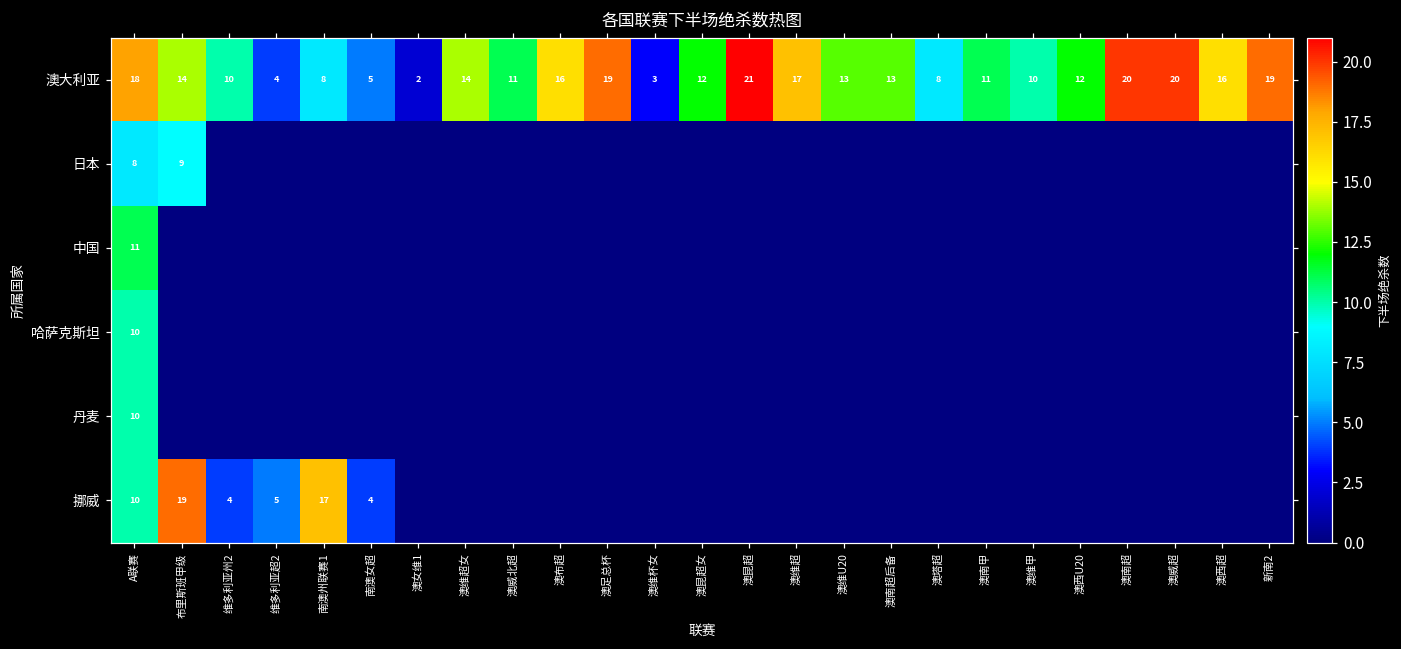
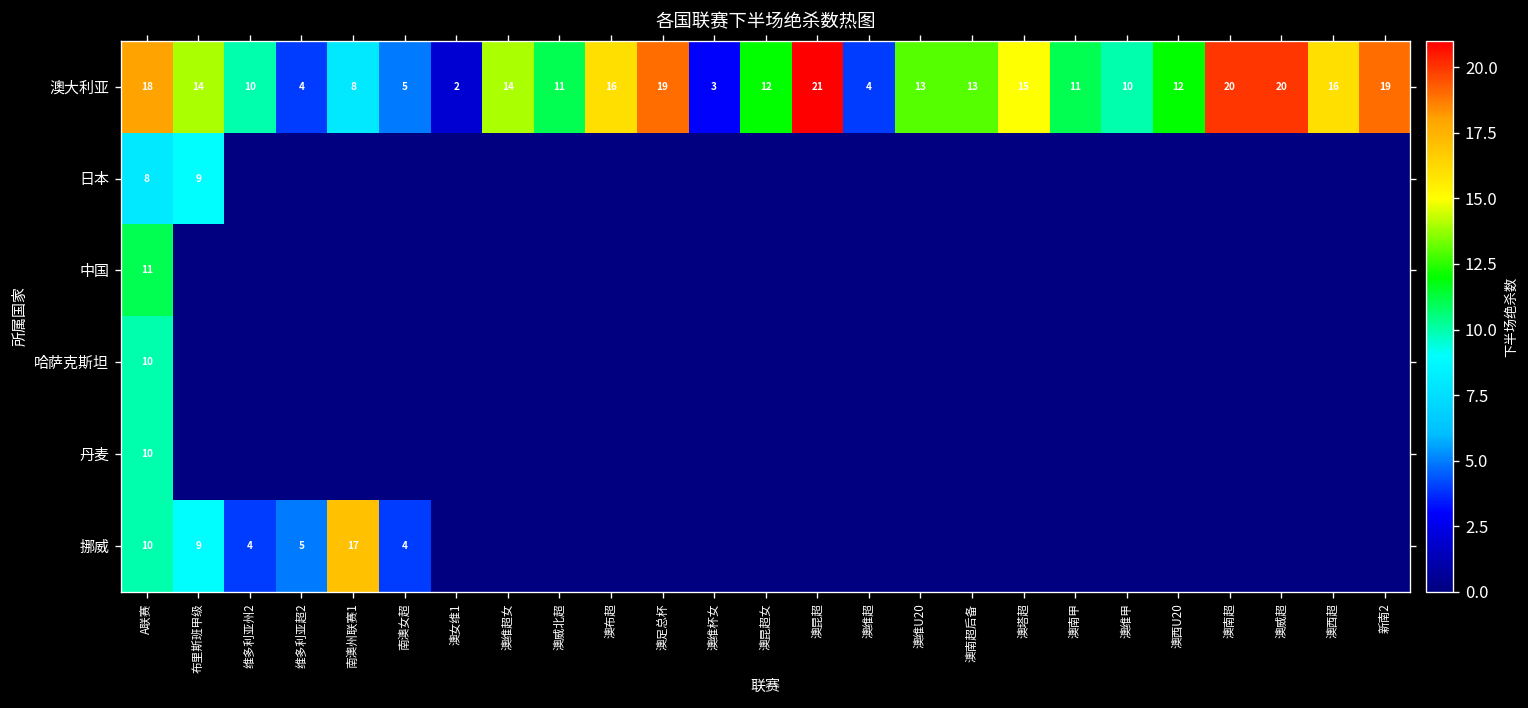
  {
    "澳大利亚": {
      "A联赛": 18,
      "布里斯班甲级": 14,
      "维多利亚州2": 10,
      "维多利亚超2": 4,
      "南澳州联赛1": 8,
      "南澳女超": 5,
      "澳女维1": 2,
      "澳维超女": 14,
      "澳威北超": 11,
      "澳布超": 16,
      "澳足总杯": 19,
      "澳维杯女": 3,
      "澳昆超女": 12,
      "澳昆超": 21,
-     "澳维超": 17,
+     "澳维超": 4,
      "澳维U20": 13,
      "澳南超后备": 13,
-     "澳塔超": 8,
+     "澳塔超": 15,
      "澳南甲": 11,
      "澳维甲": 10,
      "澳西U20": 12,
      "澳南超": 20,
      "澳威超": 20,
      "澳西超": 16,
      "新南2": 19
    },
    "日本": {
      "A联赛": 8,
      "布里斯班甲级": 9
    },
    "中国": {
      "A联赛": 11
    },
    "哈萨克斯坦": {
      "A联赛": 10
    },
    "丹麦": {
      "A联赛": 10
    },
    "挪威": {
      "A联赛": 10,
-     "布里斯班甲级": 19,
+     "布里斯班甲级": 9,
      "维多利亚州2": 4,
      "维多利亚超2": 5,
      "南澳州联赛1": 17,
      "南澳女超": 4
    }
  }
